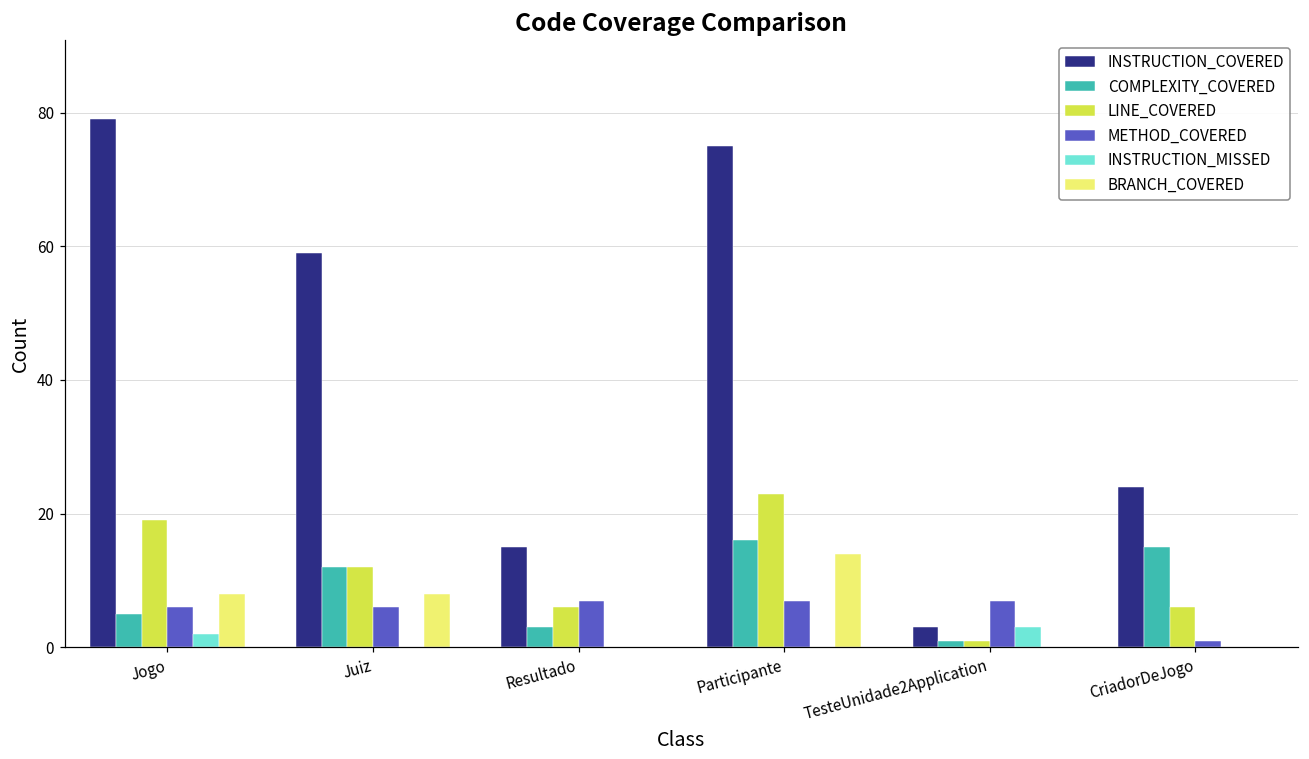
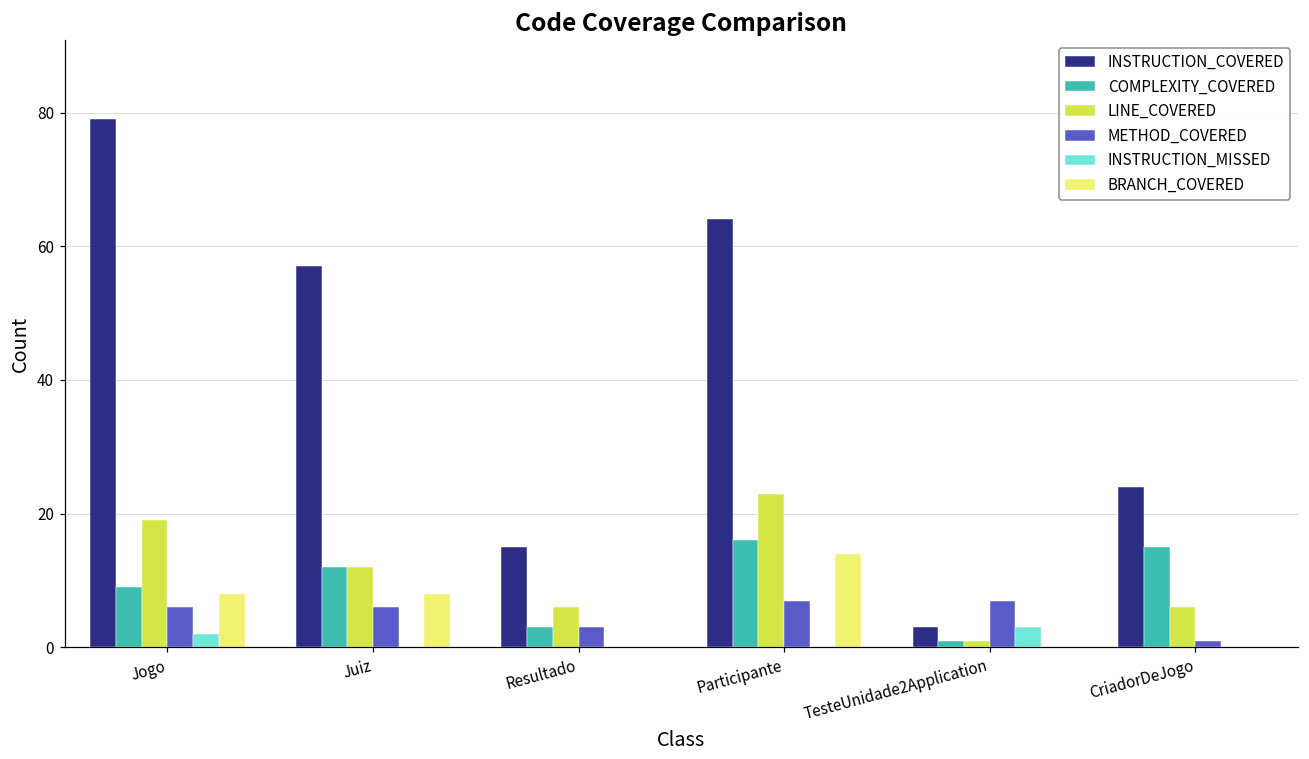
  {
    "INSTRUCTION_COVERED": {
      "Jogo": 79,
-     "Juiz": 59,
+     "Juiz": 57,
      "Resultado": 15,
-     "Participante": 75,
+     "Participante": 64,
      "TesteUnidade2Application": 3,
      "CriadorDeJogo": 24
    },
    "COMPLEXITY_COVERED": {
-     "Jogo": 5,
+     "Jogo": 9,
      "Juiz": 12,
      "Resultado": 3,
      "Participante": 16,
      "TesteUnidade2Application": 1,
      "CriadorDeJogo": 15
    },
    "METHOD_COVERED": {
      "Jogo": 6,
      "Juiz": 6,
-     "Resultado": 7,
+     "Resultado": 3,
      "Participante": 7,
      "TesteUnidade2Application": 7,
      "CriadorDeJogo": 1
    },
    "INSTRUCTION_MISSED": {
      "Jogo": 2,
      "Juiz": 0,
      "Resultado": 0,
      "Participante": 0,
      "TesteUnidade2Application": 3,
      "CriadorDeJogo": 0
    }
  }
